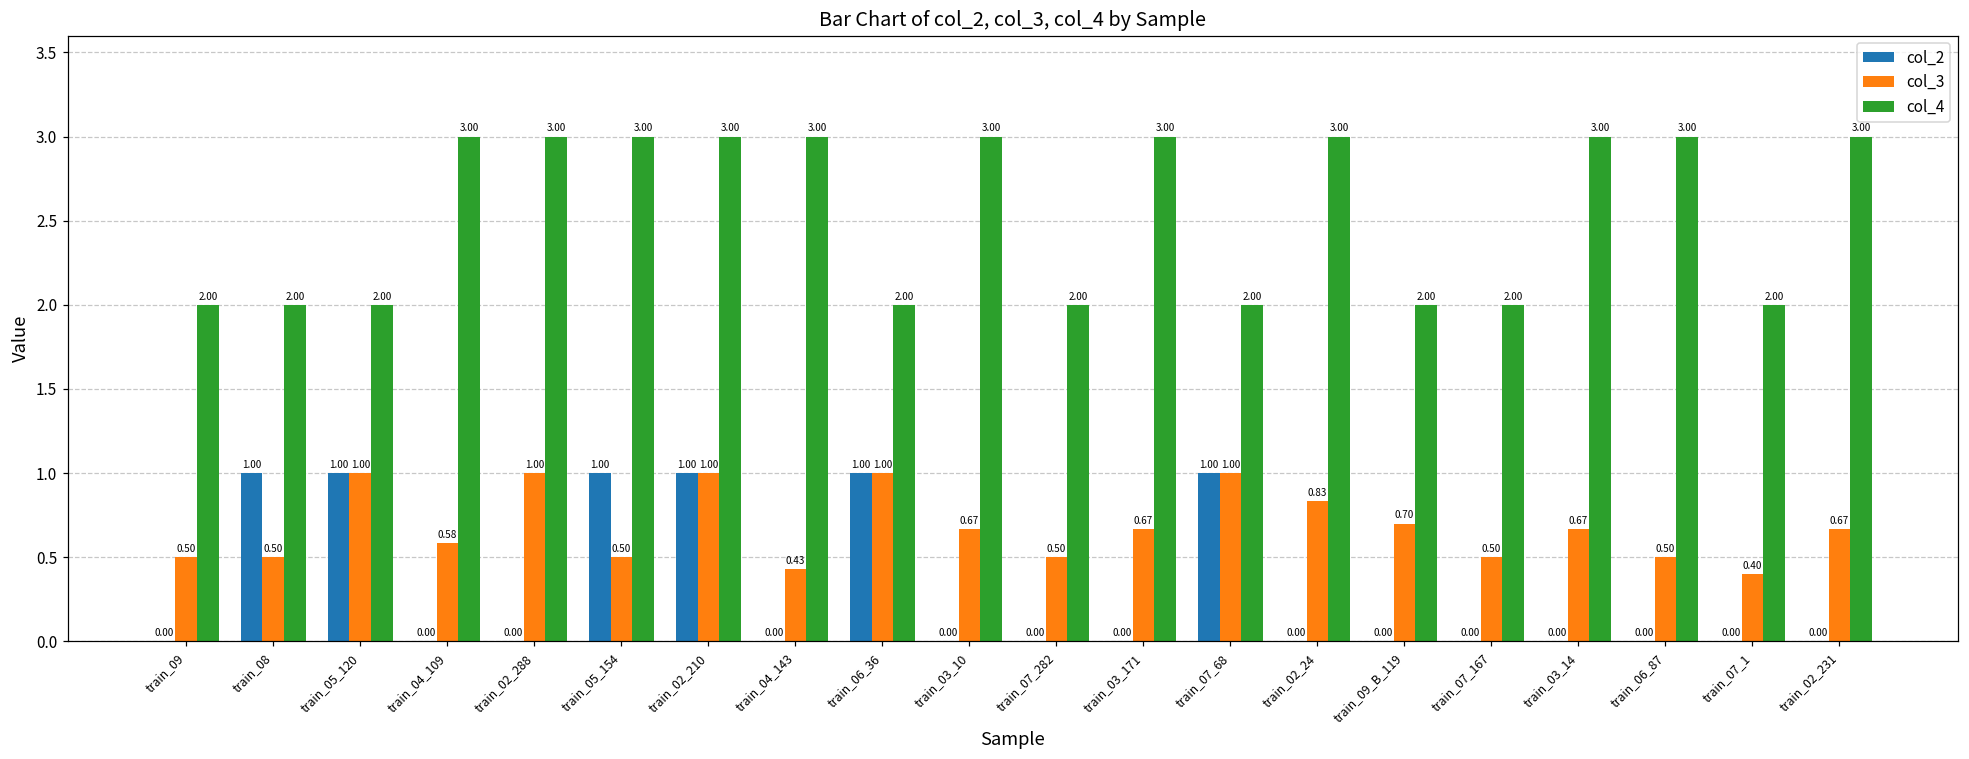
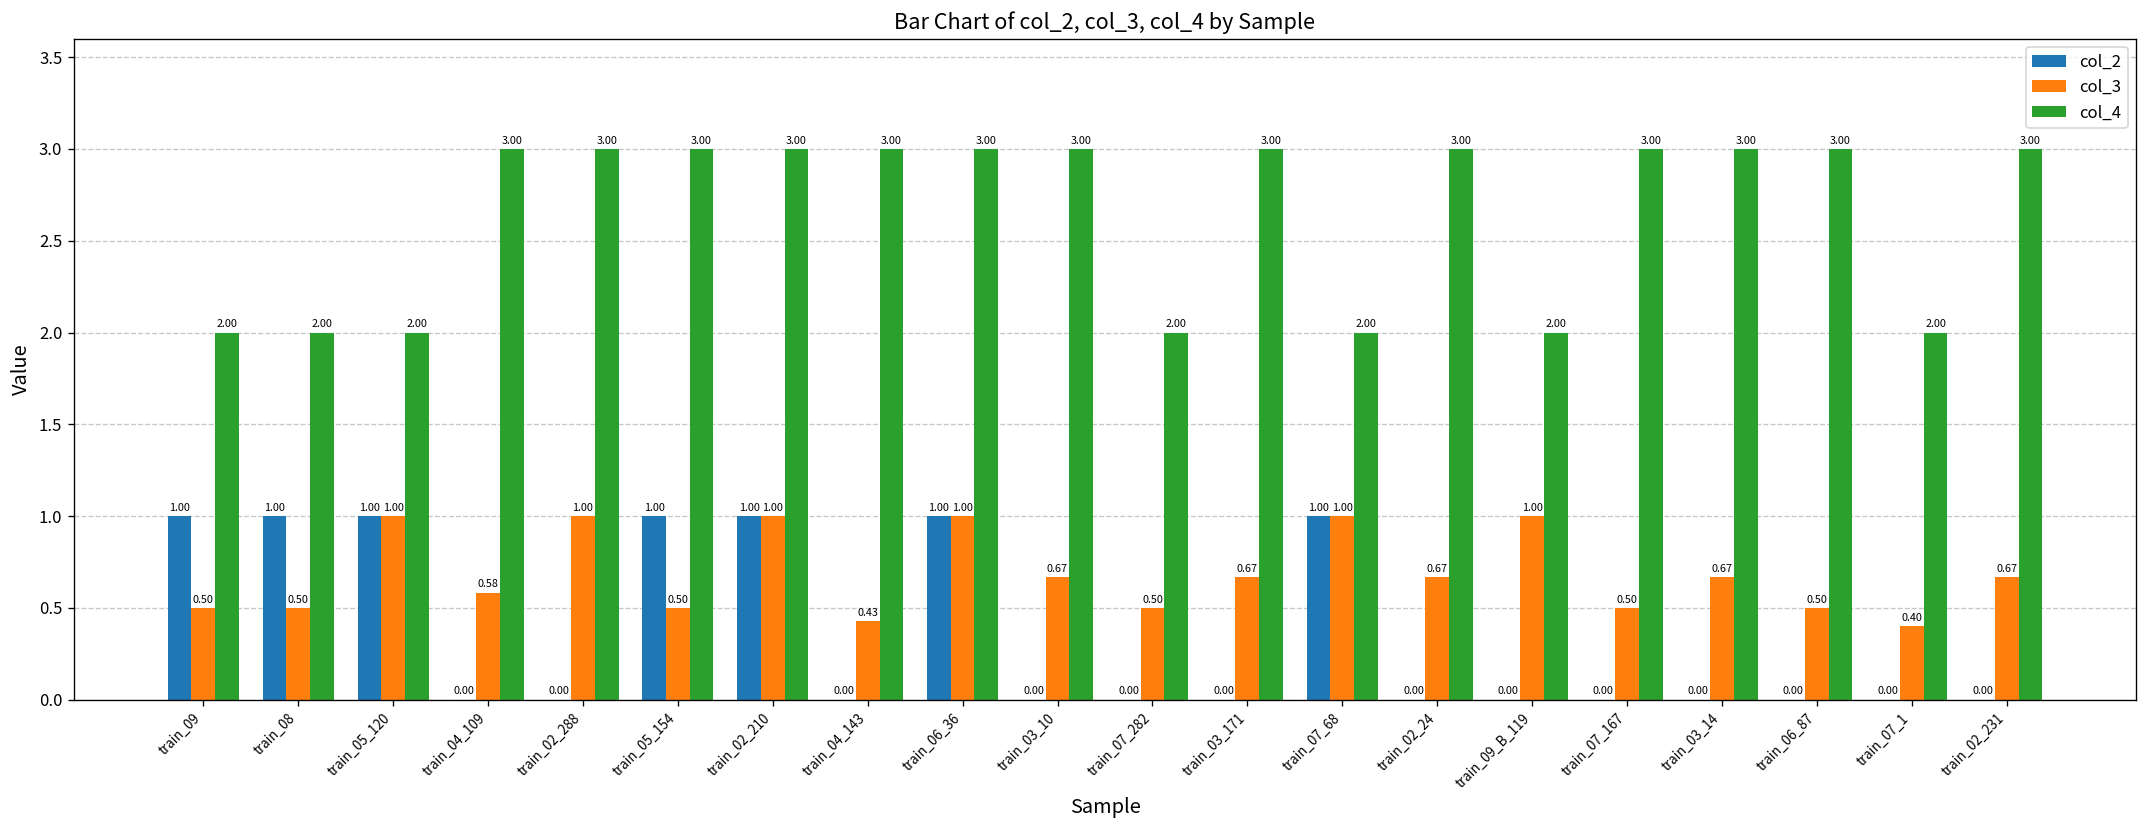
  {
    "col_2": {
-     "train_09": 0.00,
+     "train_09": 1.00,
      "train_08": 1.00,
      "train_05_120": 1.00,
      "train_04_109": 0.00,
      "train_02_288": 0.00,
      "train_05_154": 1.00,
      "train_02_210": 1.00,
      "train_04_143": 0.00,
      "train_06_36": 1.00,
      "train_03_10": 0.00,
      "train_07_282": 0.00,
      "train_03_171": 0.00,
      "train_07_68": 1.00,
      "train_02_24": 0.00,
      "train_09_B_119": 0.00,
      "train_07_167": 0.00,
      "train_03_14": 0.00,
      "train_06_87": 0.00,
      "train_07_1": 0.00,
      "train_02_231": 0.00
    },
    "col_3": {
      "train_09": 0.50,
      "train_08": 0.50,
      "train_05_120": 1.00,
      "train_04_109": 0.58,
      "train_02_288": 1.00,
      "train_05_154": 0.50,
      "train_02_210": 1.00,
      "train_04_143": 0.43,
      "train_06_36": 1.00,
      "train_03_10": 0.67,
      "train_07_282": 0.50,
      "train_03_171": 0.67,
      "train_07_68": 1.00,
-     "train_02_24": 0.83,
-     "train_09_B_119": 0.70,
+     "train_02_24": 0.67,
+     "train_09_B_119": 1.00,
      "train_07_167": 0.50,
      "train_03_14": 0.67,
      "train_06_87": 0.50,
      "train_07_1": 0.40,
      "train_02_231": 0.67
    },
    "col_4": {
      "train_09": 2.00,
      "train_08": 2.00,
      "train_05_120": 2.00,
      "train_04_109": 3.00,
      "train_02_288": 3.00,
      "train_05_154": 3.00,
      "train_02_210": 3.00,
      "train_04_143": 3.00,
-     "train_06_36": 2.00,
+     "train_06_36": 3.00,
      "train_03_10": 3.00,
      "train_07_282": 2.00,
      "train_03_171": 3.00,
      "train_07_68": 2.00,
      "train_02_24": 3.00,
      "train_09_B_119": 2.00,
-     "train_07_167": 2.00,
+     "train_07_167": 3.00,
      "train_03_14": 3.00,
      "train_06_87": 3.00,
      "train_07_1": 2.00,
      "train_02_231": 3.00
    }
  }
